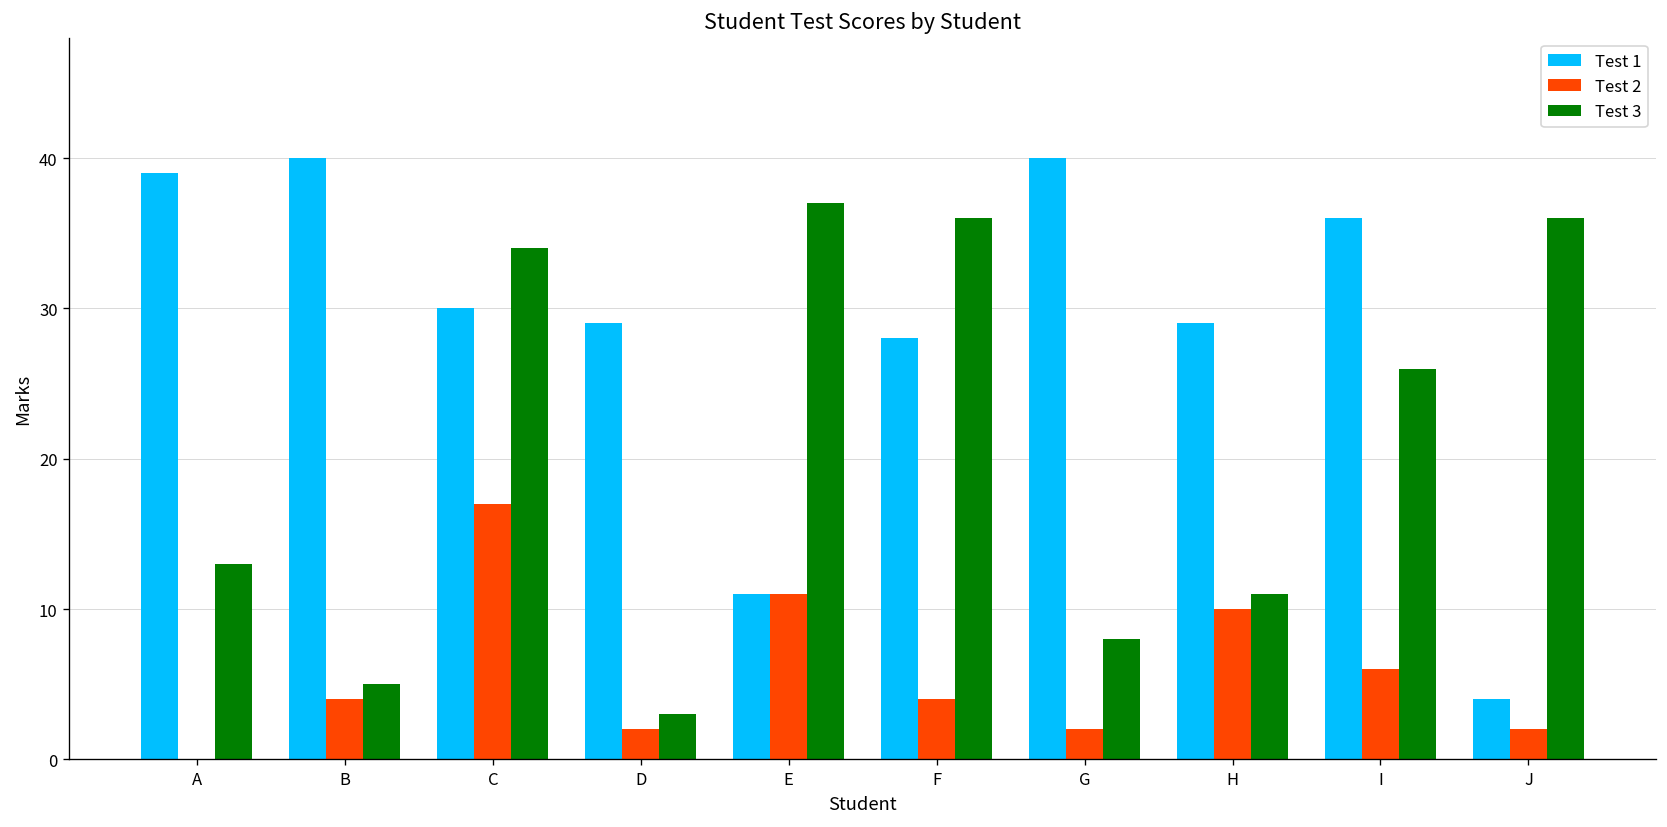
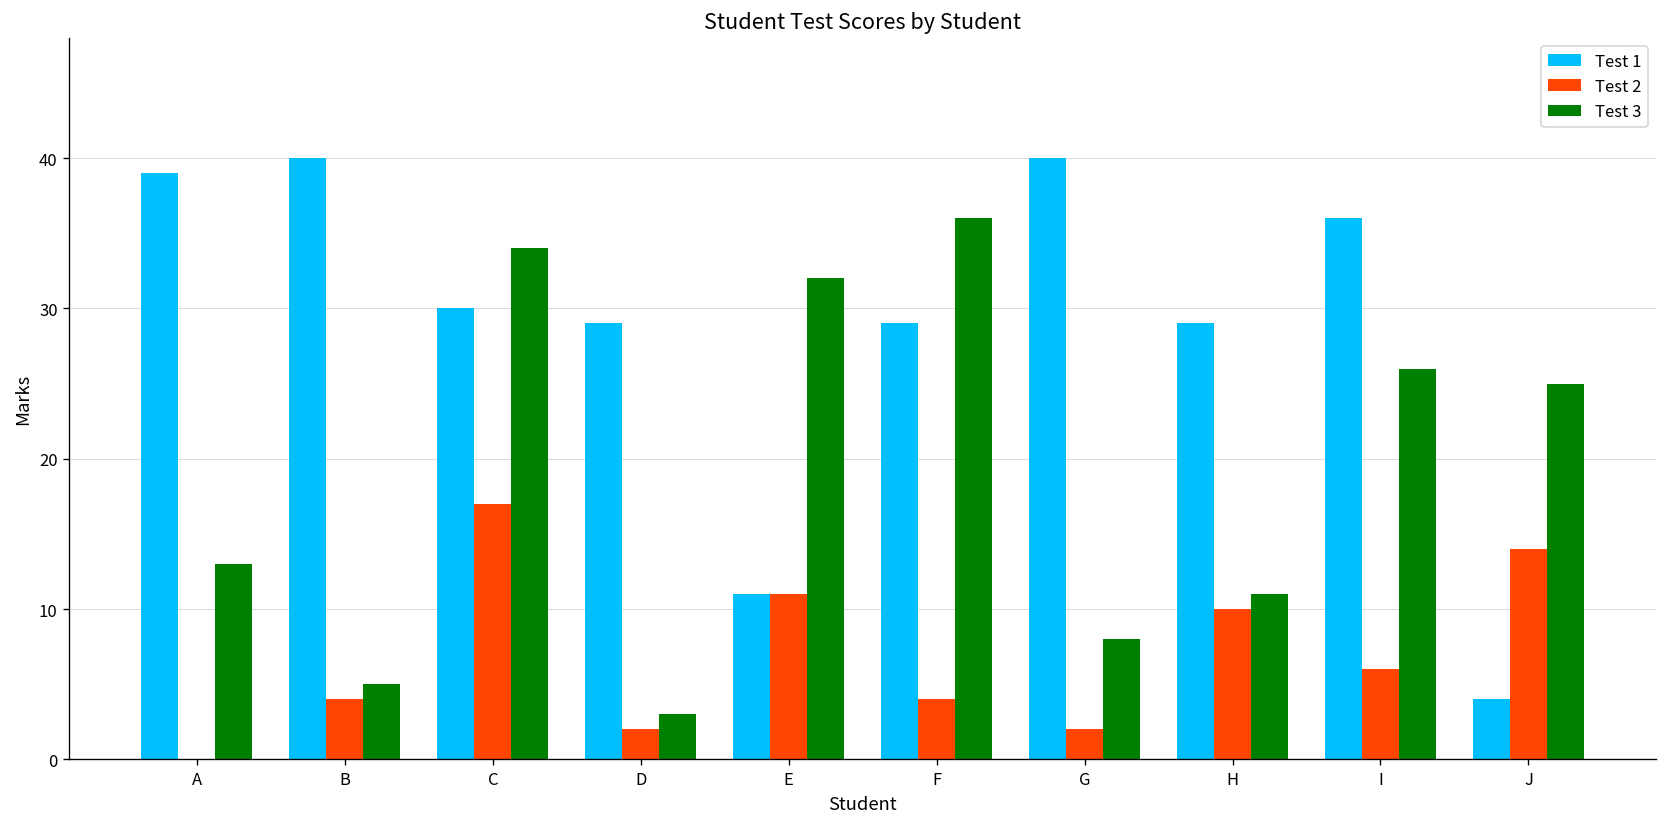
  {
    "Test 1": {
      "A": 39,
      "B": 40,
      "C": 30,
      "D": 29,
      "E": 11,
-     "F": 28,
+     "F": 29,
      "G": 40,
      "H": 29,
      "I": 36,
      "J": 4
    },
    "Test 2": {
      "A": 0,
      "B": 4,
      "C": 17,
      "D": 2,
      "E": 11,
      "F": 4,
      "G": 2,
      "H": 10,
      "I": 6,
-     "J": 2
+     "J": 14
    },
    "Test 3": {
      "A": 13,
      "B": 5,
      "C": 34,
      "D": 3,
-     "E": 37,
+     "E": 32,
      "F": 36,
      "G": 8,
      "H": 11,
      "I": 26,
-     "J": 36
+     "J": 25
    }
  }
